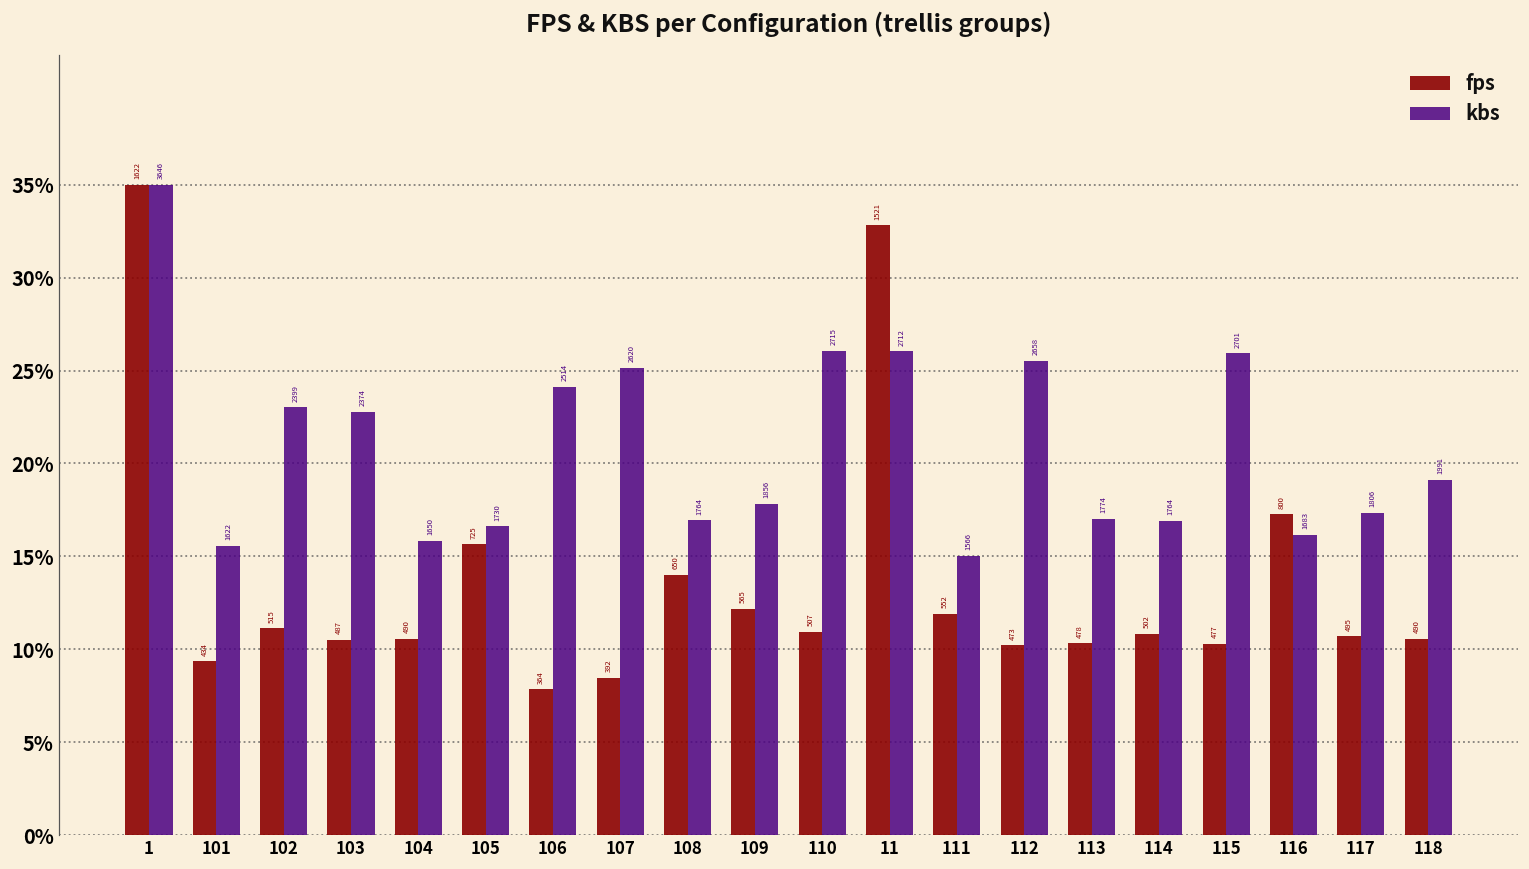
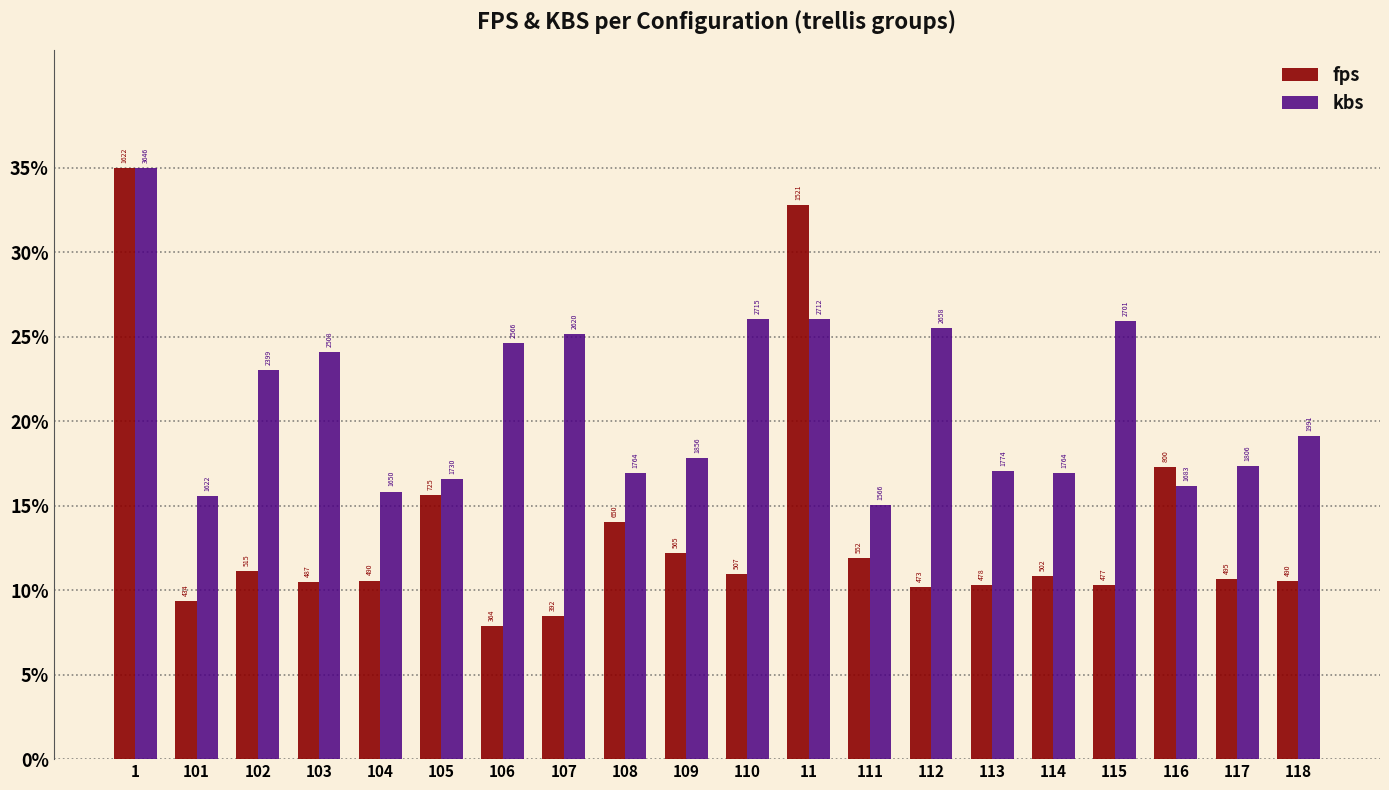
  {
    "kbs": {
-     "103": 2374,
-     "106": 2514
+     "103": 2508,
+     "106": 2566
    }
  }
